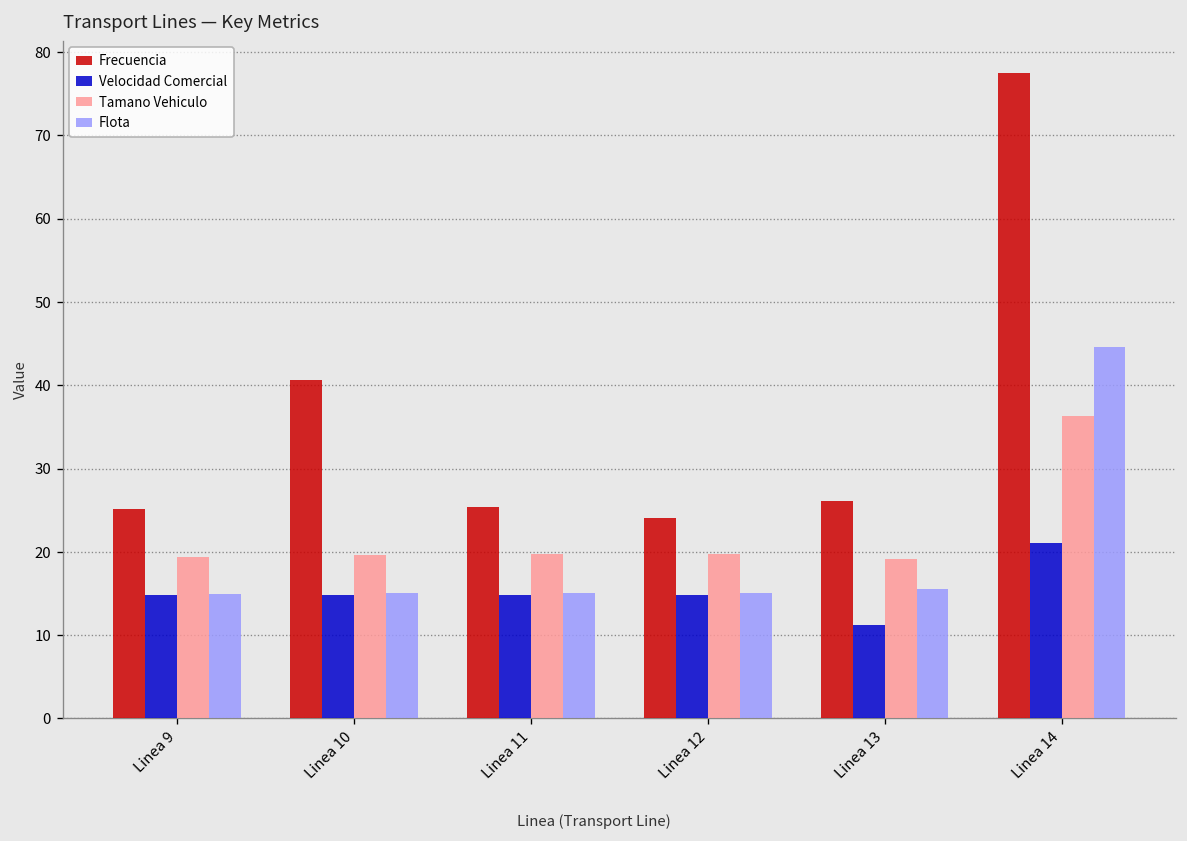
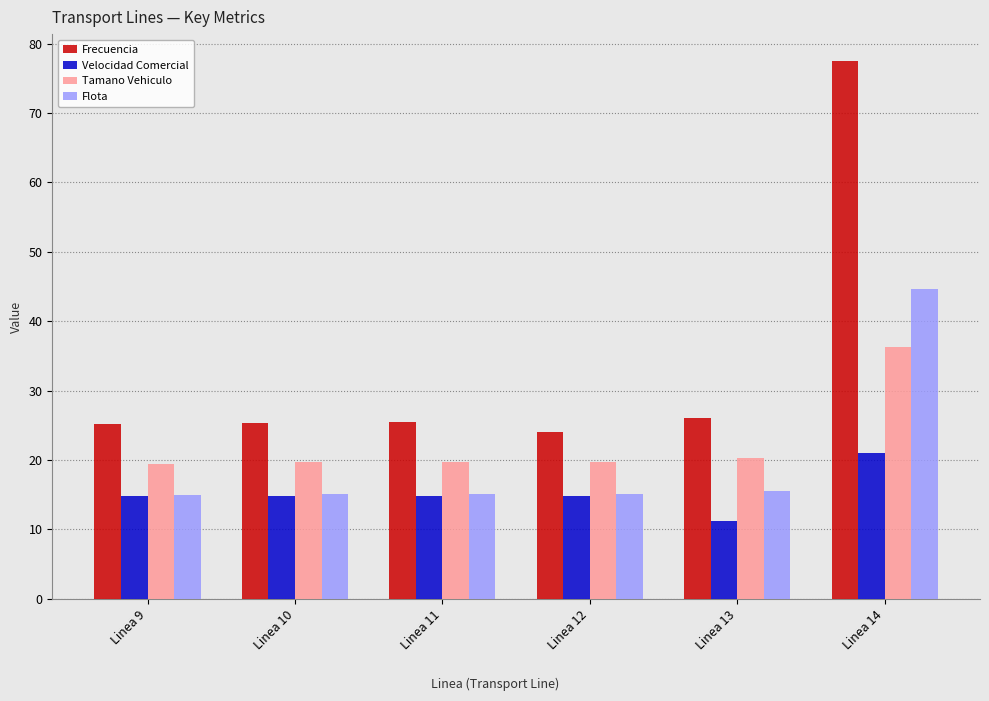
  {
    "Frecuencia": {
      "Linea 9": 25,
-     "Linea 10": 41,
+     "Linea 10": 25,
      "Linea 11": 25,
      "Linea 12": 24,
      "Linea 13": 26,
      "Linea 14": 77
    },
    "Velocidad Comercial": {
      "Linea 9": 15,
      "Linea 10": 15,
      "Linea 11": 15,
      "Linea 12": 15,
      "Linea 13": 11,
      "Linea 14": 21
    },
    "Tamano Vehiculo": {
      "Linea 9": 19,
      "Linea 10": 20,
      "Linea 11": 20,
      "Linea 12": 20,
-     "Linea 13": 19,
+     "Linea 13": 20,
      "Linea 14": 36
    },
    "Flota": {
      "Linea 9": 15,
      "Linea 10": 15,
      "Linea 11": 15,
      "Linea 12": 15,
      "Linea 13": 16,
      "Linea 14": 45
    }
  }
